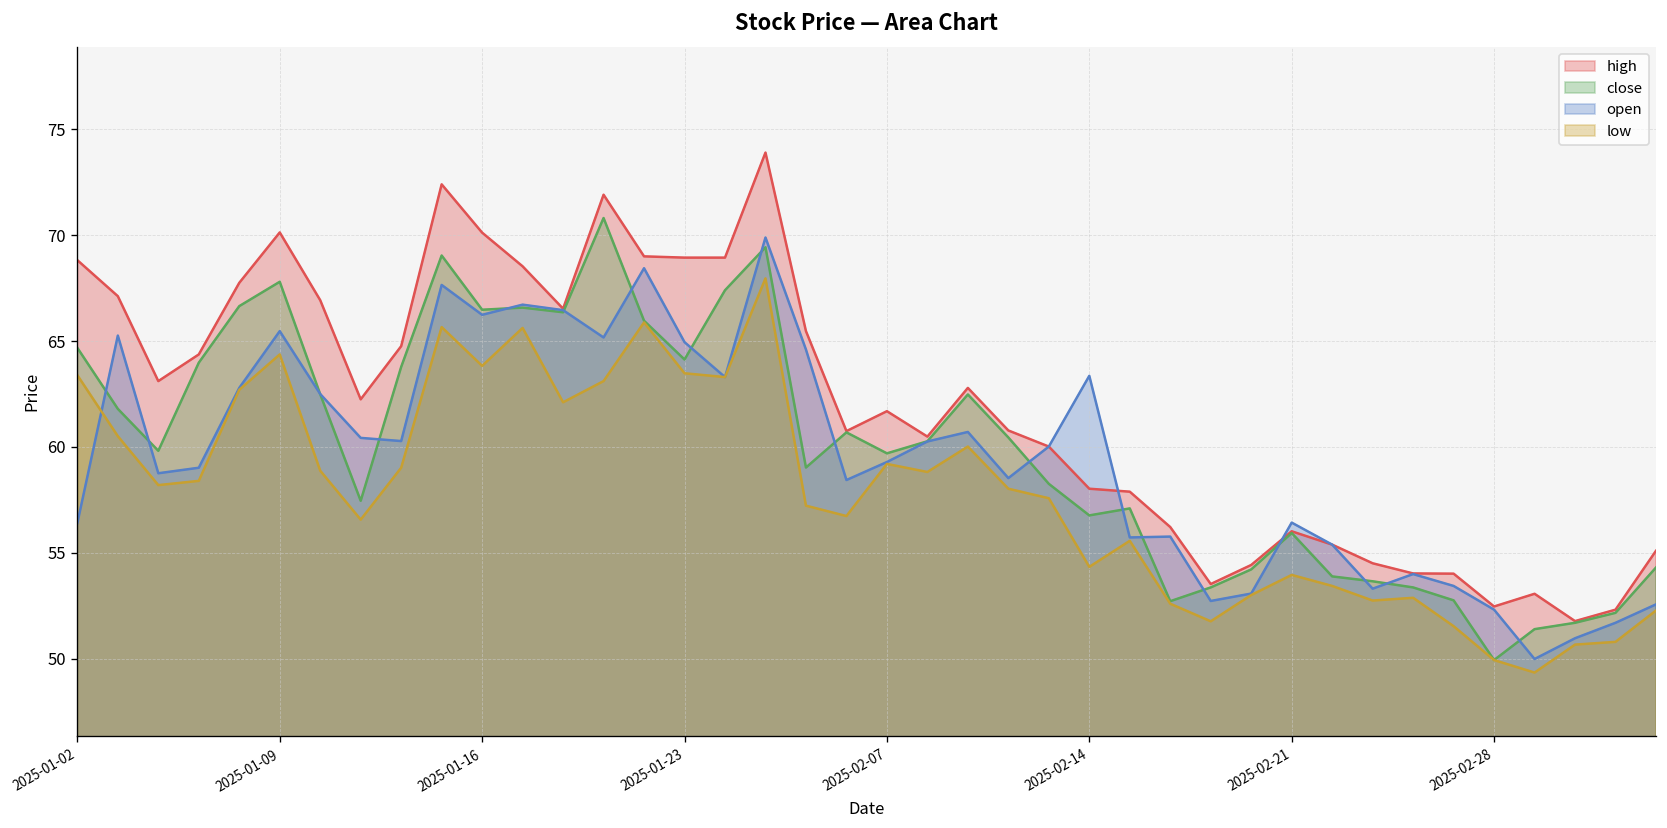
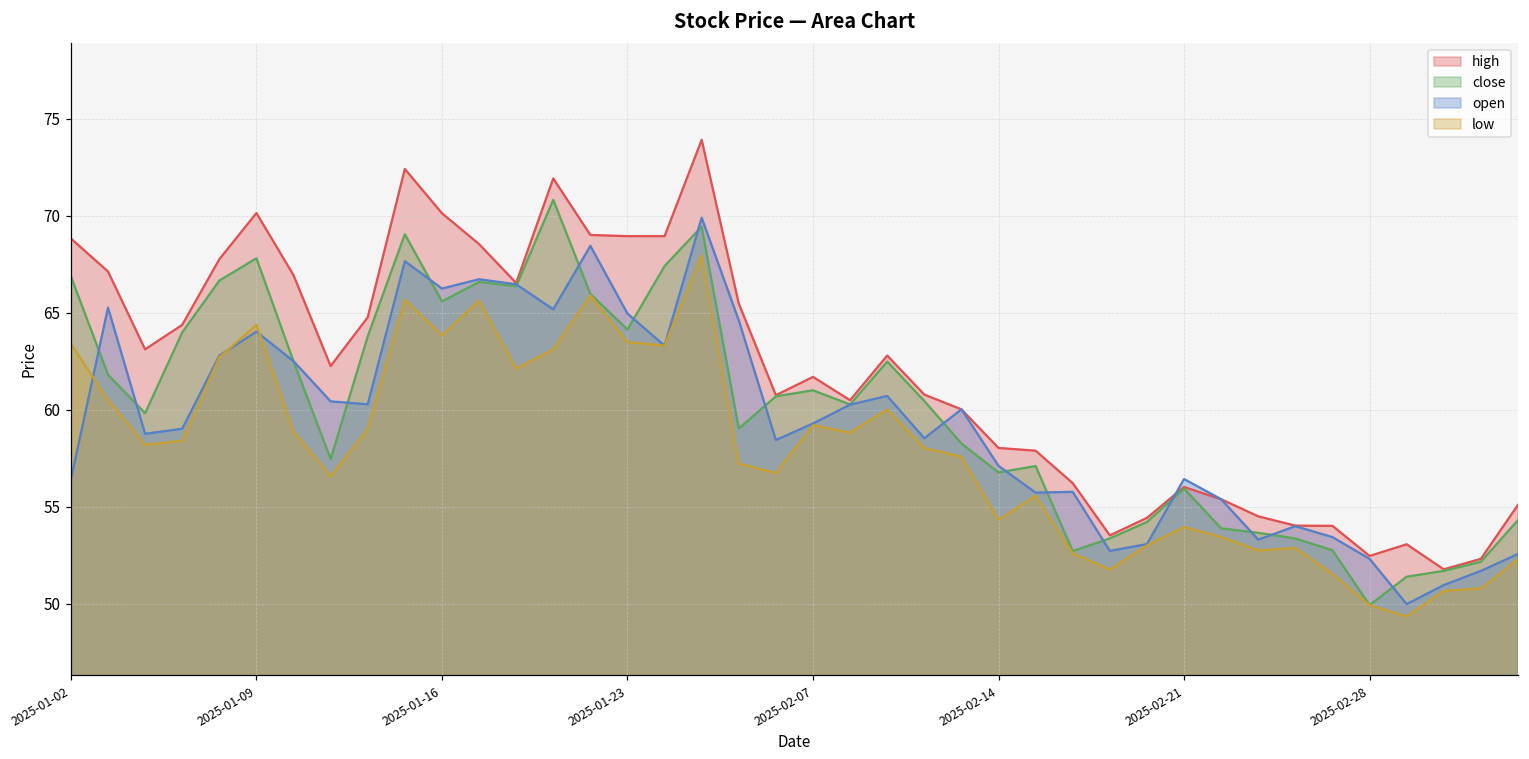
  {
    "close": {
-     "2025-01-02": 64.7,
+     "2025-01-02": 66.9,
      "2025-01-09": 67.8,
-     "2025-01-16": 66.5,
+     "2025-01-16": 65.6,
      "2025-01-23": 64.1,
-     "2025-02-07": 59.7,
+     "2025-02-07": 61.0,
      "2025-02-14": 56.8
    },
    "open": {
      "2025-01-02": 56.4,
-     "2025-01-09": 65.5,
+     "2025-01-09": 64.0,
      "2025-01-16": 66.2,
      "2025-01-23": 65.0,
-     "2025-02-14": 63.4,
+     "2025-02-14": 57.1,
      "2025-02-21": 56.4,
      "2025-02-28": 52.3
    }
  }
